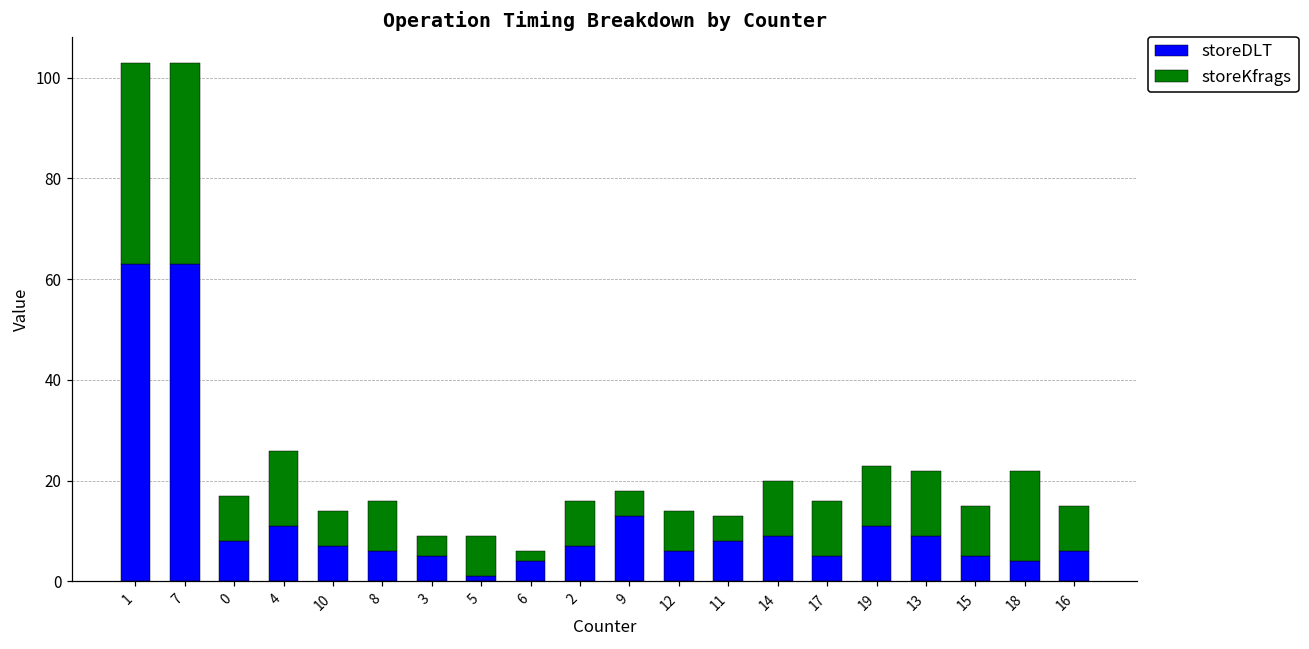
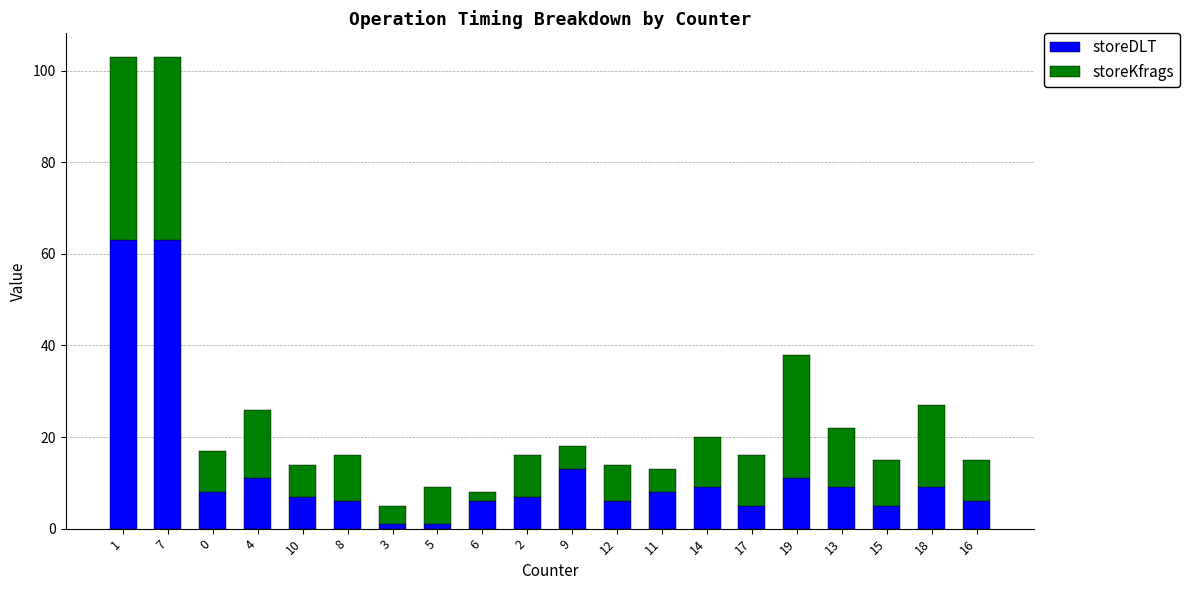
  {
    "storeDLT": {
      "1": 63,
      "7": 63,
      "0": 8,
      "4": 11,
      "10": 7,
      "8": 6,
-     "3": 5,
+     "3": 1,
      "5": 1,
-     "6": 4,
+     "6": 6,
      "2": 7,
      "9": 13,
      "12": 6,
      "11": 8,
      "14": 9,
      "17": 5,
      "19": 11,
      "13": 9,
      "15": 5,
-     "18": 4,
+     "18": 9,
      "16": 6
    },
    "storeKfrags": {
      "1": 40,
      "7": 40,
      "0": 9,
      "4": 15,
      "10": 7,
      "8": 10,
      "3": 4,
      "5": 8,
      "6": 2,
      "2": 9,
      "9": 5,
      "12": 8,
      "11": 5,
      "14": 11,
      "17": 11,
-     "19": 12,
+     "19": 27,
      "13": 13,
      "15": 10,
      "18": 18,
      "16": 9
    }
  }
